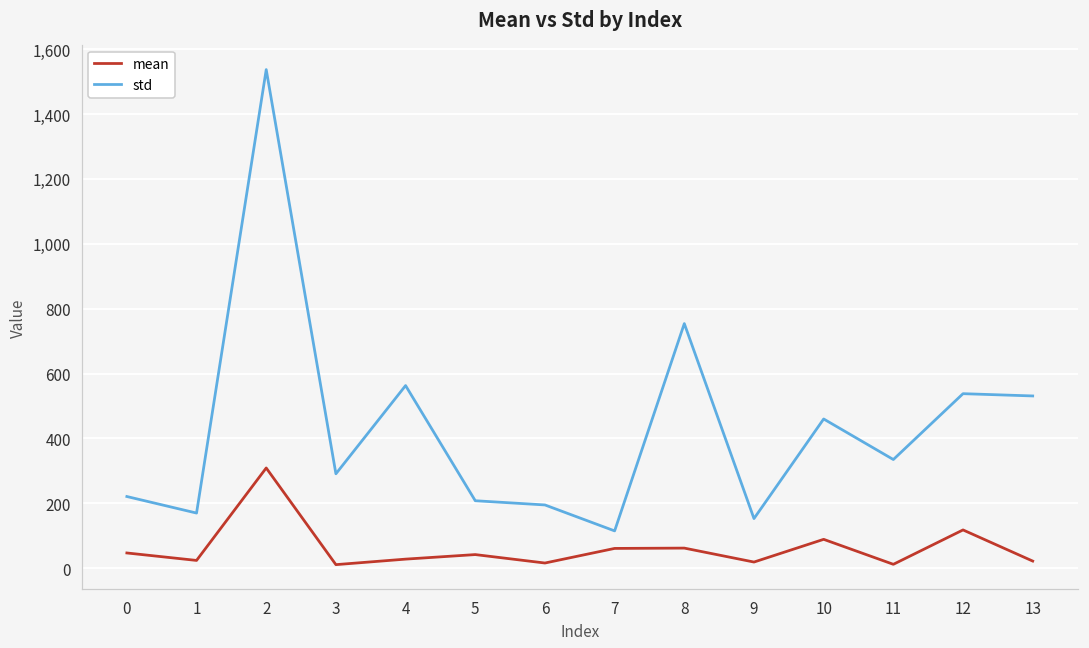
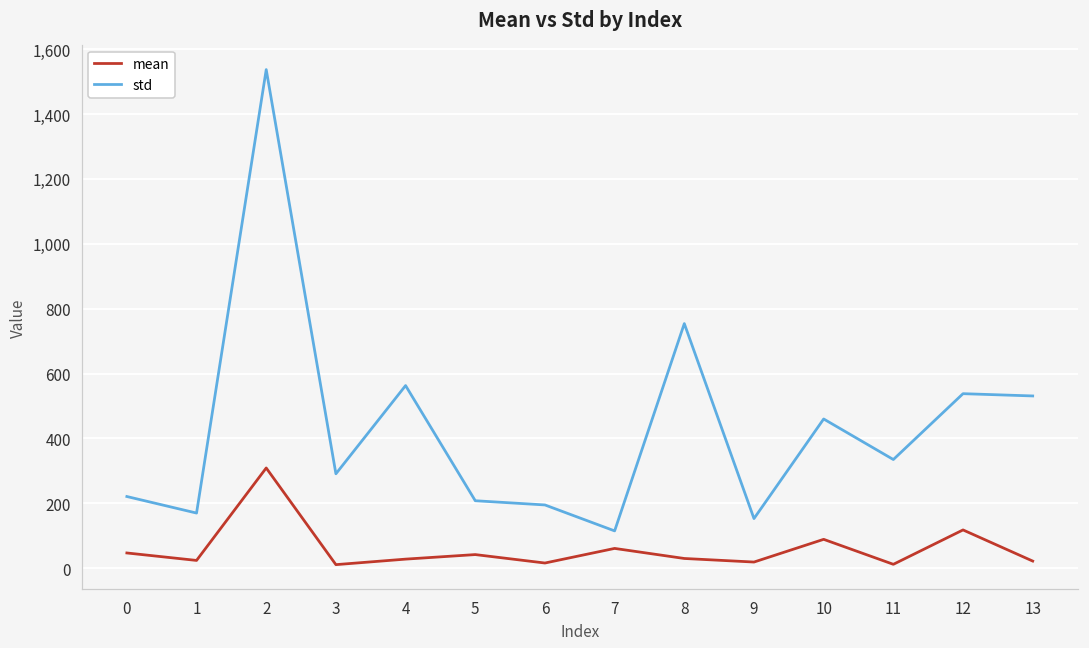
  {
    "mean": {
      "0": "50",
      "1": "20",
      "2": "310",
      "3": "10",
      "4": "30",
      "5": "40",
      "6": "20",
      "7": "60",
-     "8": "60",
+     "8": "30",
      "9": "20",
      "10": "90",
      "11": "10",
      "12": "120",
      "13": "20"
    },
    "std": {
      "0": "220",
      "1": "170",
      "2": "1,540",
      "3": "290",
      "4": "560",
      "5": "210",
      "6": "200",
      "7": "120",
      "8": "750",
      "9": "150",
      "10": "460",
      "11": "340",
      "12": "540",
      "13": "530"
    }
  }
